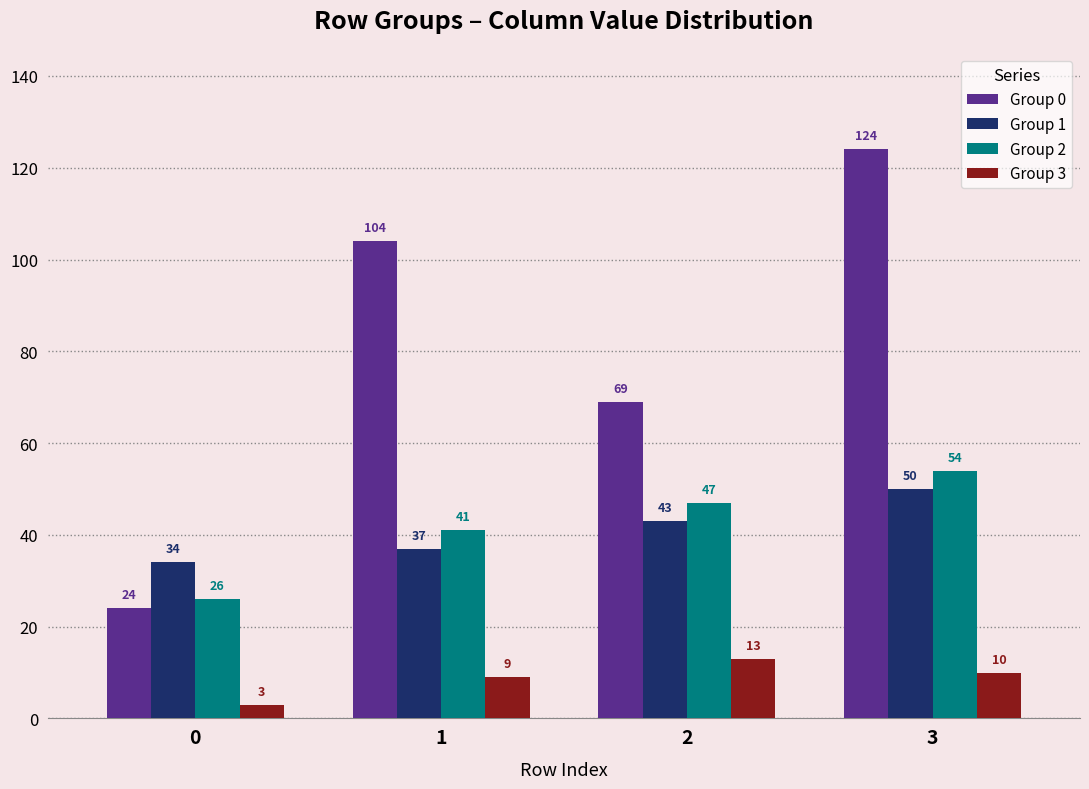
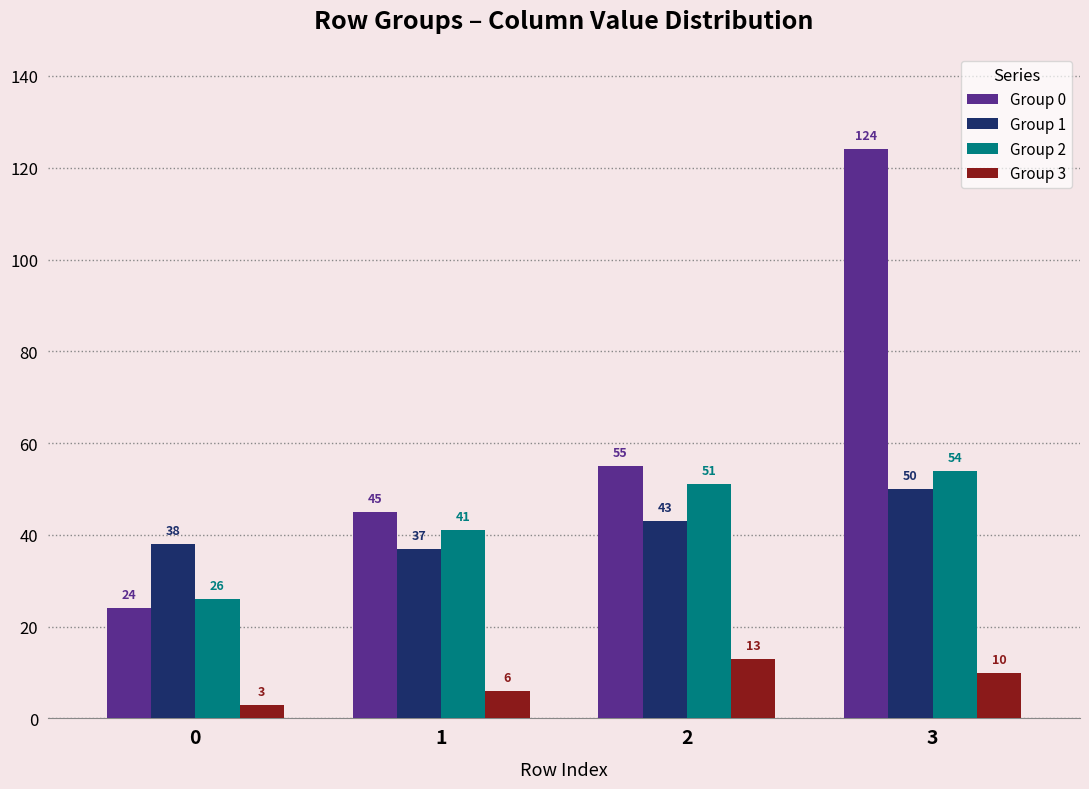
  {
    "Group 0": {
      "0": 24,
-     "1": 104,
-     "2": 69,
+     "1": 45,
+     "2": 55,
      "3": 124
    },
    "Group 1": {
-     "0": 34,
+     "0": 38,
      "1": 37,
      "2": 43,
      "3": 50
    },
    "Group 2": {
      "0": 26,
      "1": 41,
-     "2": 47,
+     "2": 51,
      "3": 54
    },
    "Group 3": {
      "0": 3,
-     "1": 9,
+     "1": 6,
      "2": 13,
      "3": 10
    }
  }
